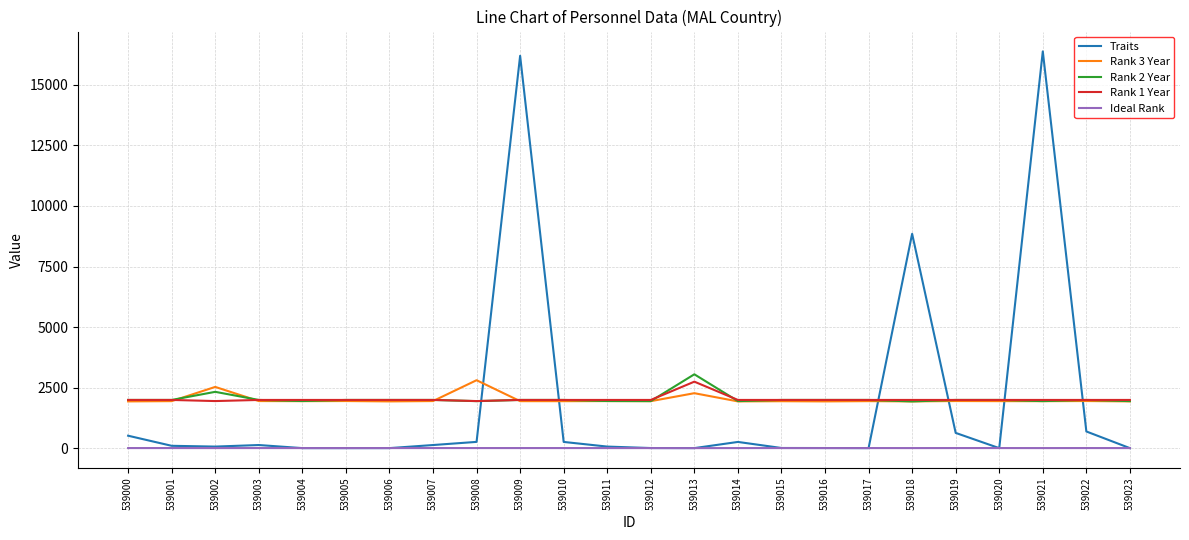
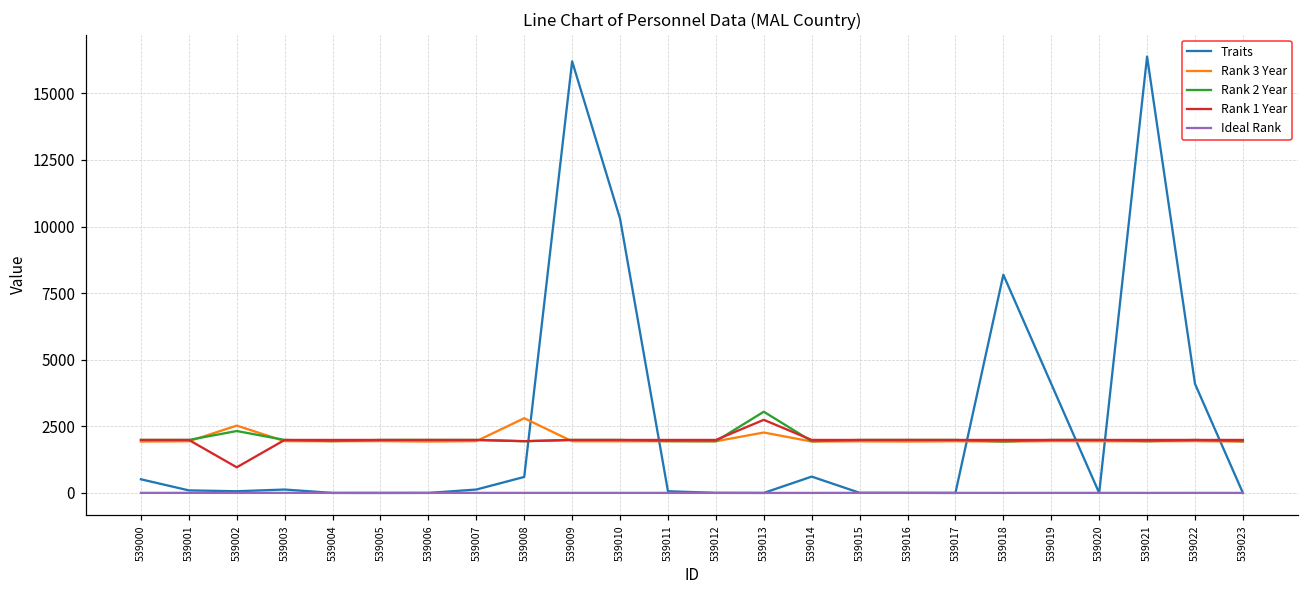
  {
    "Traits": {
      "539000": 500,
      "539003": 100,
      "539007": 100,
-     "539008": 300,
+     "539008": 600,
      "539009": 16200,
-     "539010": 300,
-     "539014": 300,
-     "539018": 8900,
-     "539019": 600,
+     "539010": 10300,
+     "539014": 600,
+     "539018": 8200,
+     "539019": 4100,
      "539021": 16400,
-     "539022": 700
+     "539022": 4100
    },
    "Rank 3 Year": {
      "539002": 2500,
      "539008": 2800,
      "539013": 2300
    },
    "Rank 2 Year": {
      "539002": 2300,
      "539013": 3000
    },
    "Rank 1 Year": {
-     "539002": 1900,
+     "539002": 1000,
      "539013": 2700
    },
    "Ideal Rank": {
      "539000": 0,
      "539003": 0,
      "539007": 0,
      "539008": 0,
      "539009": 0,
      "539010": 0,
      "539014": 0,
      "539018": 0,
      "539019": 0,
      "539021": 0,
      "539022": 0
    }
  }
